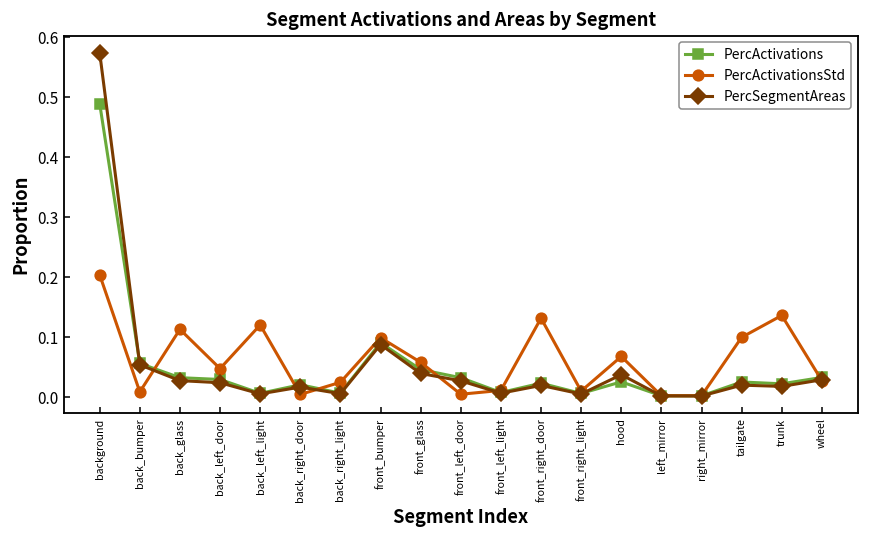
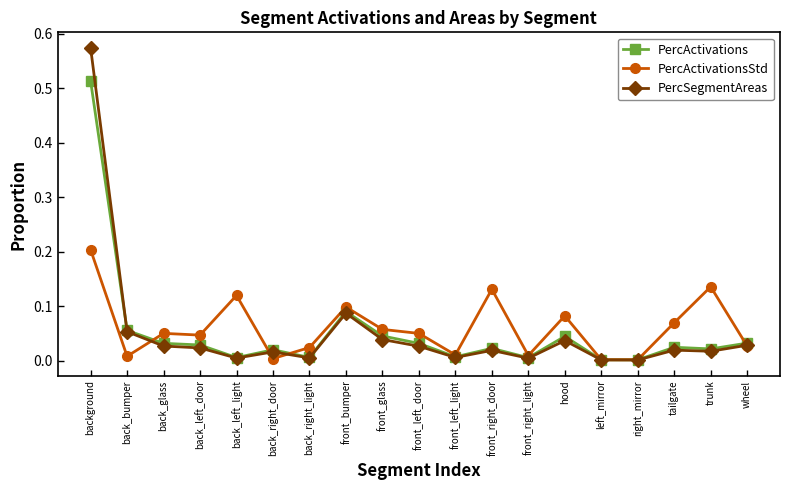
  {
    "PercActivations": {
-     "background": 0.49,
+     "background": 0.51,
      "back_glass": 0.03,
      "back_left_door": 0.03,
      "front_glass": 0.05,
      "front_left_door": 0.03,
-     "hood": 0.03,
+     "hood": 0.05,
      "tailgate": 0.03
    },
    "PercActivationsStd": {
      "background": 0.20,
      "back_bumper": 0.01,
-     "back_glass": 0.11,
+     "back_glass": 0.05,
      "back_left_door": 0.05,
      "back_left_light": 0.12,
      "back_right_door": 0.00,
      "back_right_light": 0.02,
      "front_bumper": 0.10,
      "front_glass": 0.06,
-     "front_left_door": 0.00,
+     "front_left_door": 0.05,
      "front_right_door": 0.13,
-     "hood": 0.07,
-     "tailgate": 0.10,
+     "hood": 0.08,
+     "tailgate": 0.07,
      "trunk": 0.14
    },
    "PercSegmentAreas": {
      "background": 0.57,
      "back_glass": 0.03,
      "back_left_door": 0.02,
      "front_glass": 0.04,
      "front_left_door": 0.03,
      "hood": 0.04,
      "tailgate": 0.02
    }
  }
